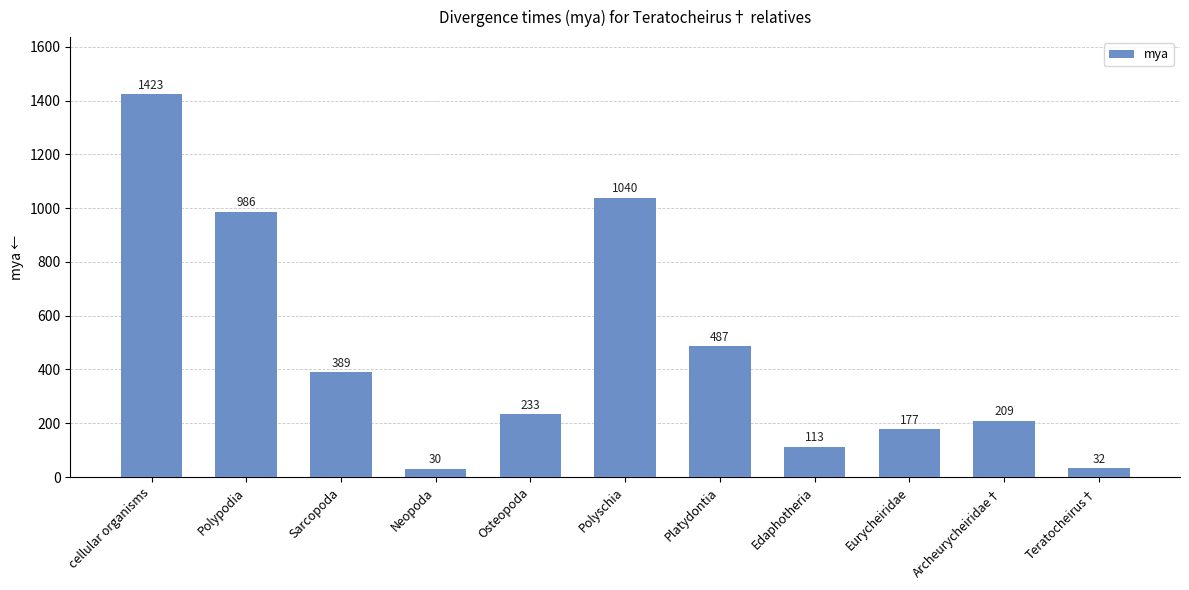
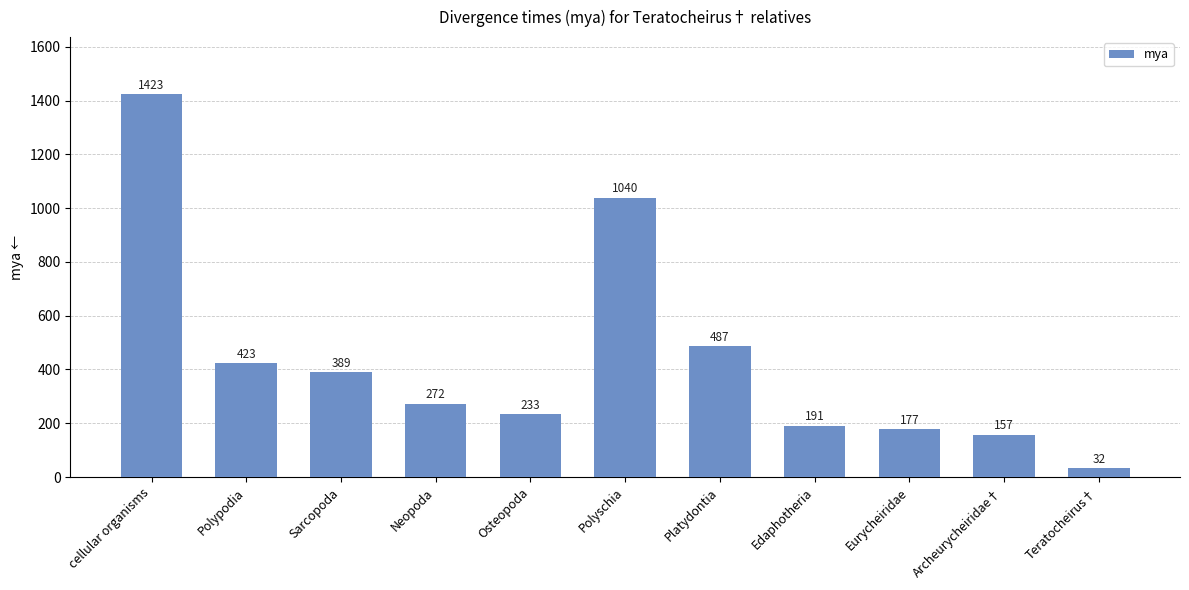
  {
    "cellular organisms": 1423,
-   "Polypodia": 986,
+   "Polypodia": 423,
    "Sarcopoda": 389,
-   "Neopoda": 30,
+   "Neopoda": 272,
    "Osteopoda": 233,
    "Polyschia": 1040,
    "Platydontia": 487,
-   "Edaphotheria": 113,
+   "Edaphotheria": 191,
    "Eurycheiridae": 177,
-   "Archeurycheiridae†": 209,
+   "Archeurycheiridae†": 157,
    "Teratocheirus†": 32
  }
